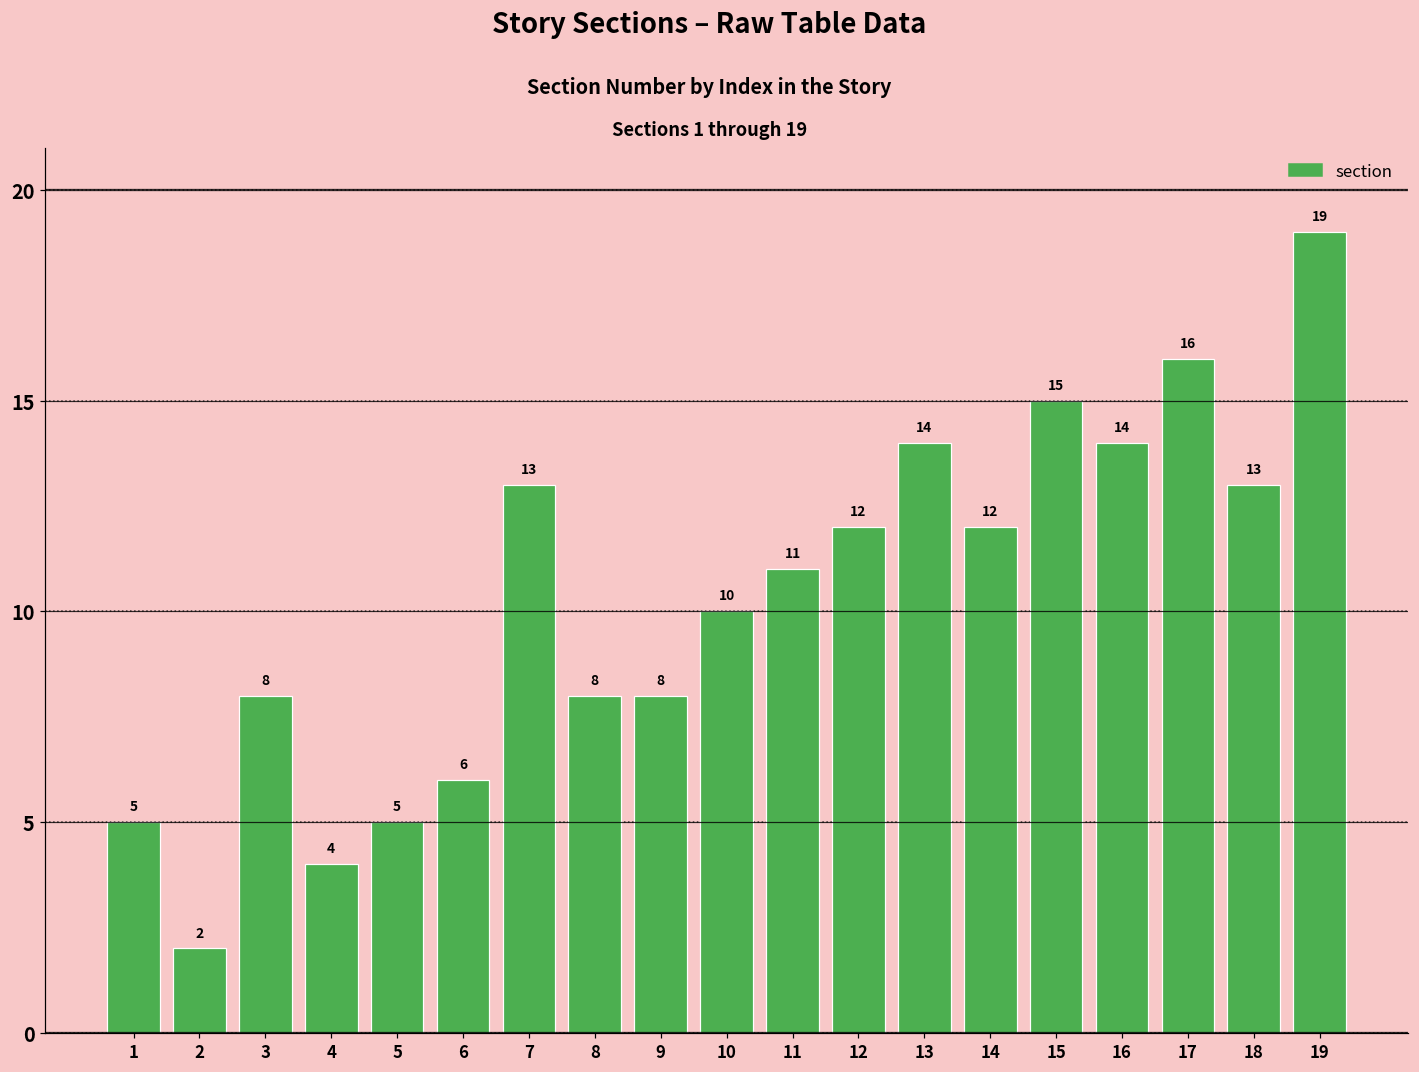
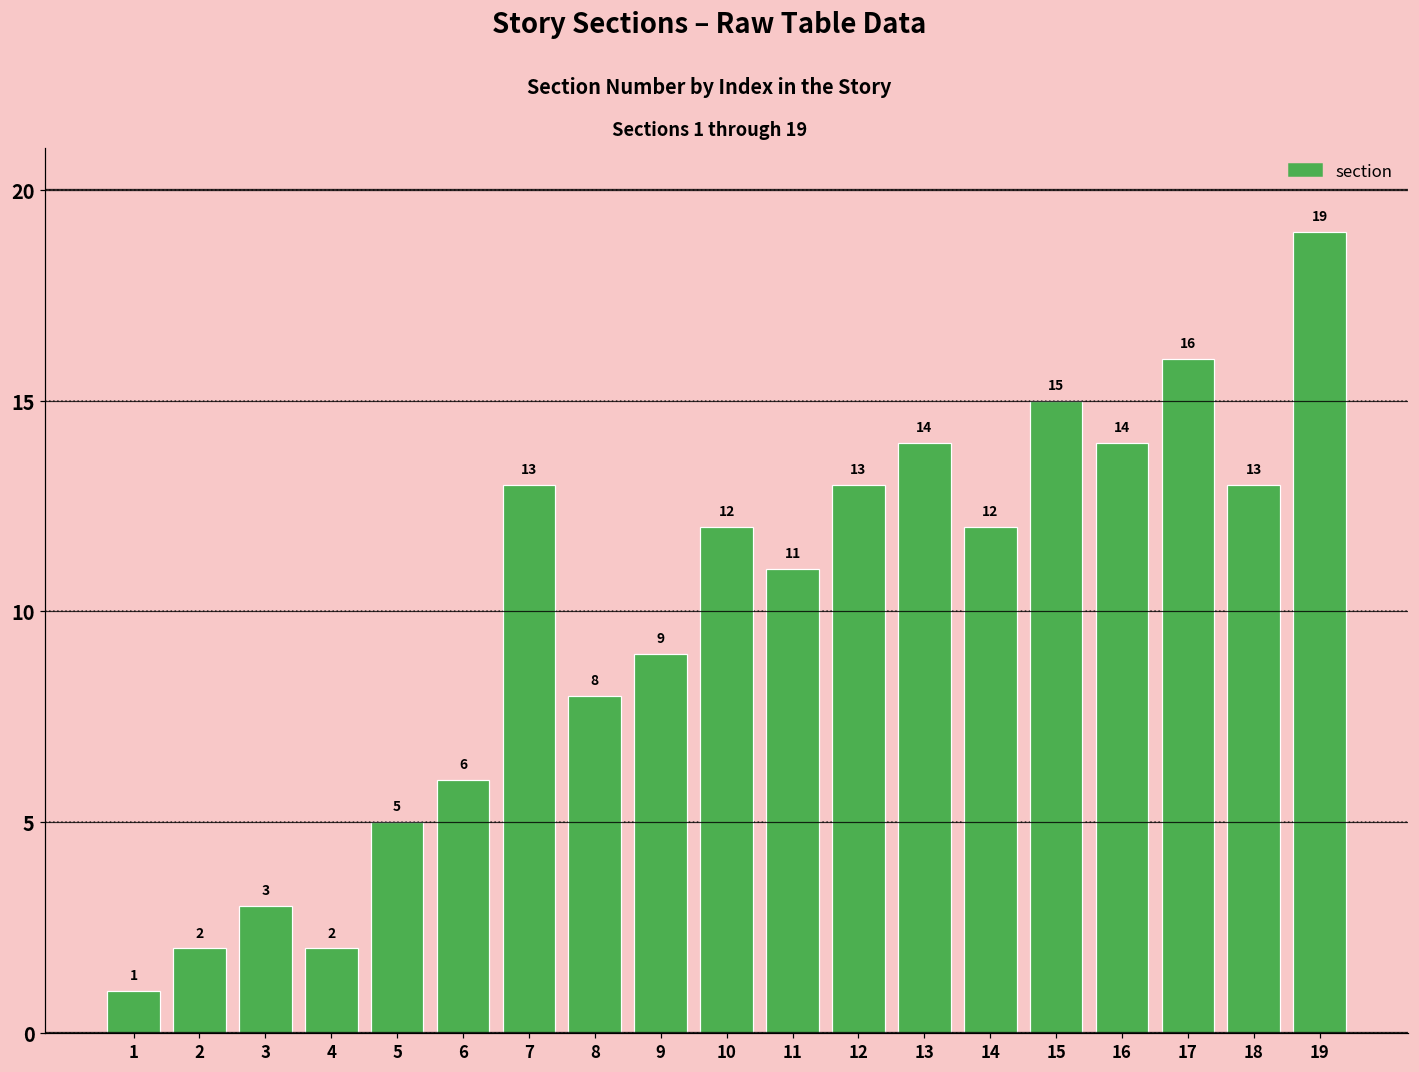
  {
-   "1": 5,
+   "1": 1,
    "2": 2,
-   "3": 8,
-   "4": 4,
+   "3": 3,
+   "4": 2,
    "5": 5,
    "6": 6,
    "7": 13,
    "8": 8,
-   "9": 8,
-   "10": 10,
+   "9": 9,
+   "10": 12,
    "11": 11,
-   "12": 12,
+   "12": 13,
    "13": 14,
    "14": 12,
    "15": 15,
    "16": 14,
    "17": 16,
    "18": 13,
    "19": 19
  }
